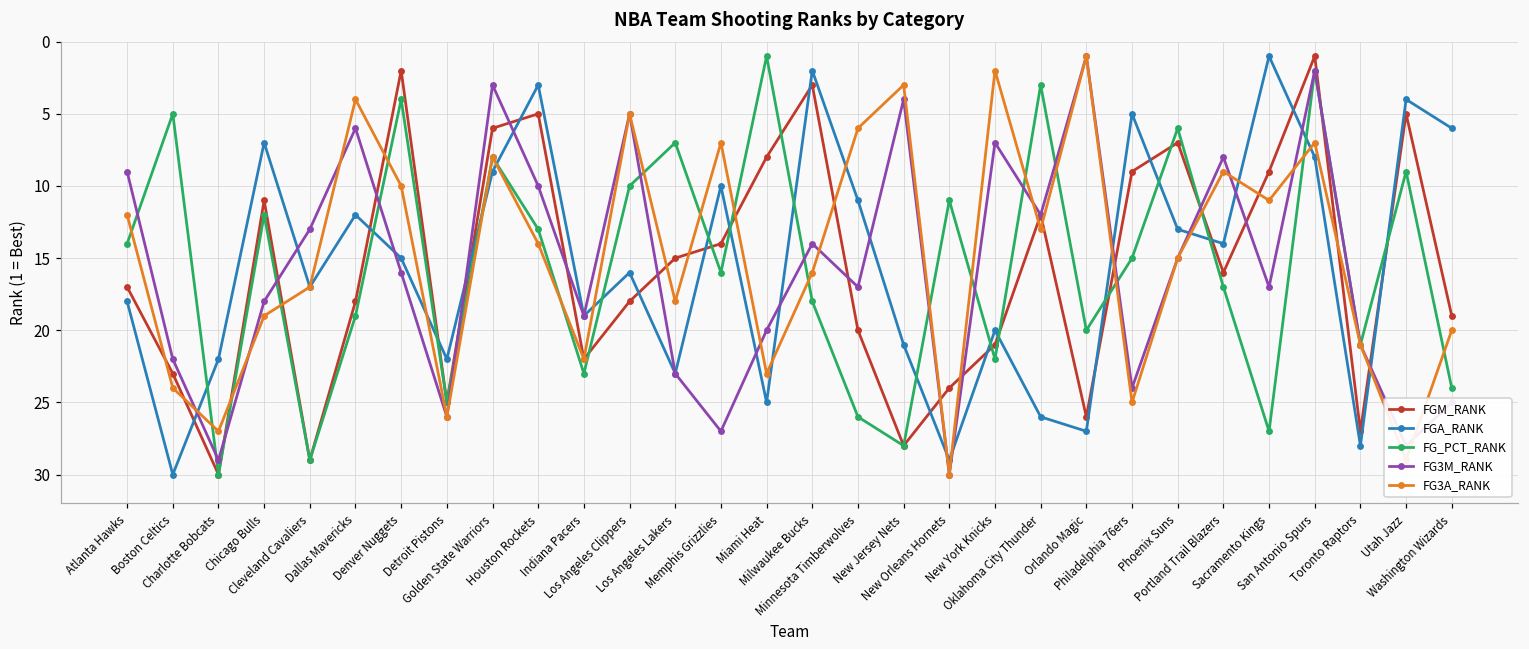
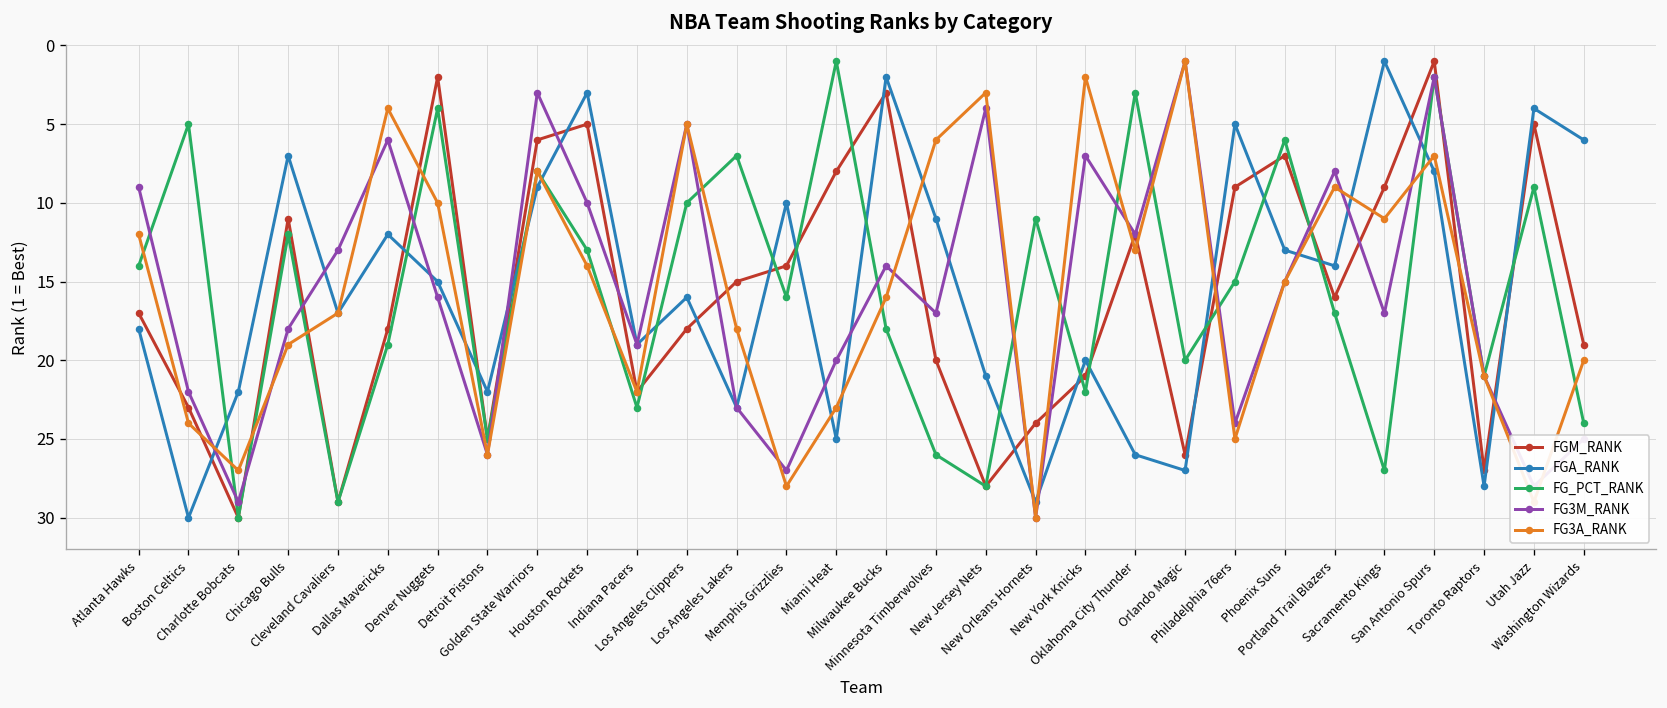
  {
    "FGM_RANK": {
      "Atlanta Hawks": 17,
      "Boston Celtics": 23,
      "Chicago Bulls": 11,
      "Dallas Mavericks": 18,
      "Denver Nuggets": 2,
      "Golden State Warriors": 6,
      "Houston Rockets": 5,
      "Los Angeles Clippers": 18,
      "Los Angeles Lakers": 15,
      "Memphis Grizzlies": 14,
      "Miami Heat": 8,
      "Milwaukee Bucks": 3,
      "Minnesota Timberwolves": 20,
      "New Orleans Hornets": 24,
      "New York Knicks": 21,
      "Orlando Magic": 26,
      "Philadelphia 76ers": 9,
      "Phoenix Suns": 7,
      "Portland Trail Blazers": 16,
      "Sacramento Kings": 9,
      "San Antonio Spurs": 1,
      "Toronto Raptors": 27,
      "Utah Jazz": 5,
      "Washington Wizards": 19
    },
    "FGA_RANK": {
      "Atlanta Hawks": 18,
      "Boston Celtics": 30,
      "Charlotte Bobcats": 22,
      "Chicago Bulls": 7,
      "Dallas Mavericks": 12,
      "Denver Nuggets": 15,
      "Detroit Pistons": 22,
      "Golden State Warriors": 9,
      "Houston Rockets": 3,
      "Los Angeles Clippers": 16,
      "Memphis Grizzlies": 10,
      "Miami Heat": 25,
      "Milwaukee Bucks": 2,
      "Minnesota Timberwolves": 11,
      "New Jersey Nets": 21,
      "New Orleans Hornets": 29,
      "New York Knicks": 20,
      "Oklahoma City Thunder": 26,
      "Orlando Magic": 27,
      "Philadelphia 76ers": 5,
      "Phoenix Suns": 13,
      "Portland Trail Blazers": 14,
      "Sacramento Kings": 1,
      "San Antonio Spurs": 8,
      "Toronto Raptors": 28,
      "Utah Jazz": 4,
      "Washington Wizards": 6
    },
    "FG_PCT_RANK": {
      "Atlanta Hawks": 14,
      "Boston Celtics": 5,
      "Chicago Bulls": 12,
      "Dallas Mavericks": 19,
      "Denver Nuggets": 4,
      "Houston Rockets": 13,
      "Indiana Pacers": 23,
      "Los Angeles Clippers": 10,
      "Los Angeles Lakers": 7,
      "Memphis Grizzlies": 16,
      "Miami Heat": 1,
      "Milwaukee Bucks": 18,
      "Minnesota Timberwolves": 26,
      "New Orleans Hornets": 11,
      "New York Knicks": 22,
      "Oklahoma City Thunder": 3,
      "Orlando Magic": 20,
      "Philadelphia 76ers": 15,
      "Phoenix Suns": 6,
      "Portland Trail Blazers": 17,
      "Sacramento Kings": 27,
      "Utah Jazz": 9,
      "Washington Wizards": 24
    },
    "FG3M_RANK": {
      "Atlanta Hawks": 9,
      "Boston Celtics": 22,
      "Charlotte Bobcats": 29,
      "Chicago Bulls": 18,
      "Cleveland Cavaliers": 13,
      "Dallas Mavericks": 6,
      "Denver Nuggets": 16,
      "Golden State Warriors": 3,
      "Houston Rockets": 10,
      "Memphis Grizzlies": 27,
      "Miami Heat": 20,
      "Milwaukee Bucks": 14,
      "Minnesota Timberwolves": 17,
      "New Jersey Nets": 4,
      "New York Knicks": 7,
      "Philadelphia 76ers": 24,
      "Portland Trail Blazers": 8,
      "Sacramento Kings": 17,
      "Washington Wizards": 25
    },
    "FG3A_RANK": {
      "Atlanta Hawks": 12,
      "Boston Celtics": 24,
      "Charlotte Bobcats": 27,
      "Chicago Bulls": 19,
      "Dallas Mavericks": 4,
      "Denver Nuggets": 10,
      "Houston Rockets": 14,
      "Los Angeles Lakers": 18,
-     "Memphis Grizzlies": 7,
+     "Memphis Grizzlies": 28,
      "Miami Heat": 23,
      "Milwaukee Bucks": 16,
      "Minnesota Timberwolves": 6,
      "New Jersey Nets": 3,
      "New York Knicks": 2,
      "Oklahoma City Thunder": 13,
      "Philadelphia 76ers": 25,
      "Portland Trail Blazers": 9,
      "Sacramento Kings": 11,
      "San Antonio Spurs": 7,
      "Washington Wizards": 20
    }
  }
